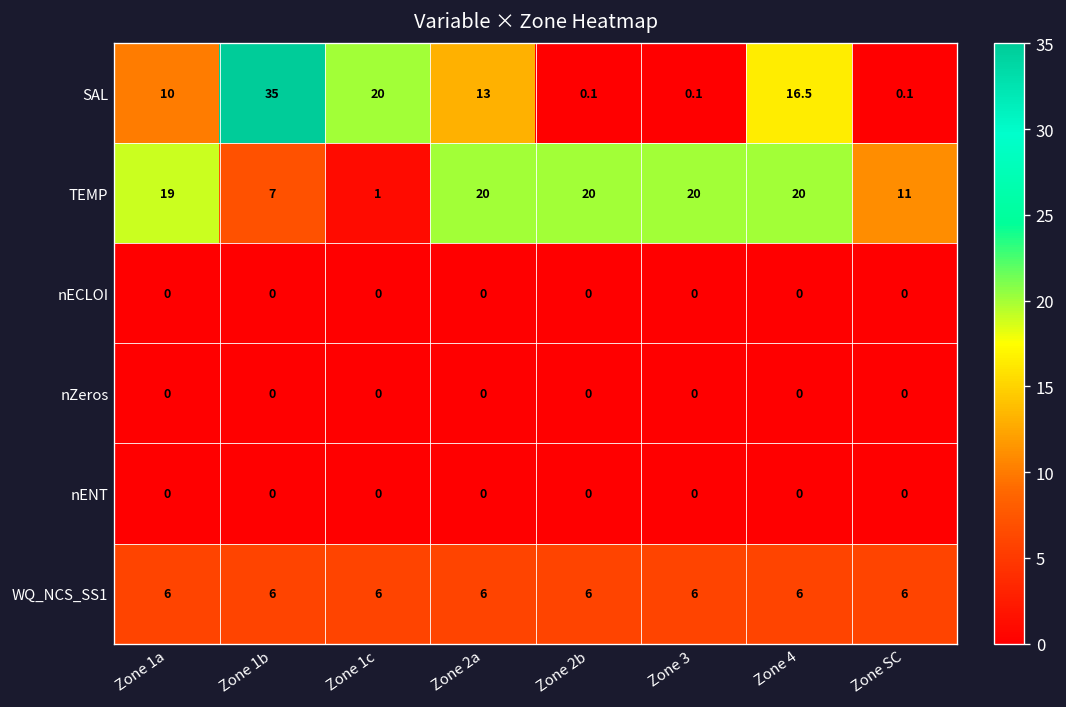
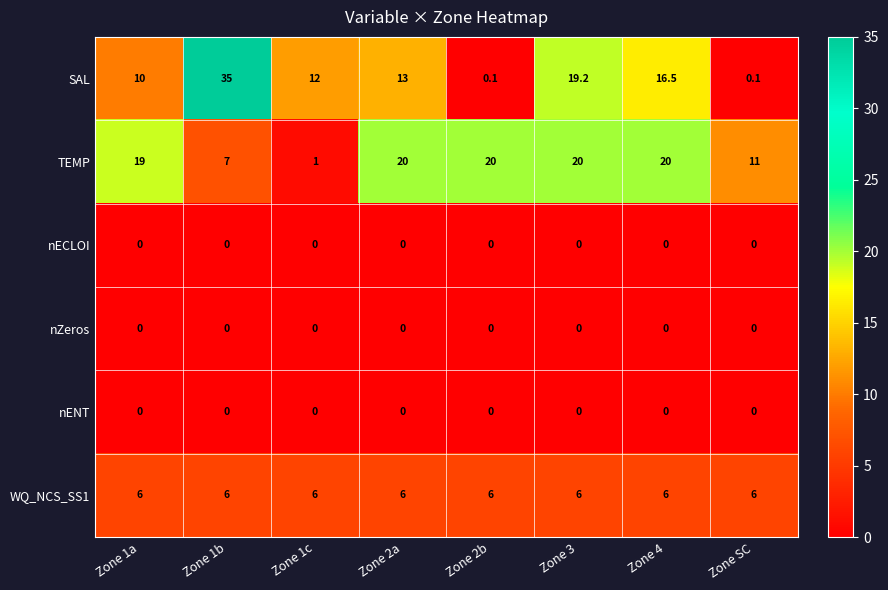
  {
    "SAL": {
      "Zone 1a": 10,
      "Zone 1b": 35,
-     "Zone 1c": 20,
+     "Zone 1c": 12,
      "Zone 2a": 13,
      "Zone 2b": 0.1,
-     "Zone 3": 0.1,
+     "Zone 3": 19.2,
      "Zone 4": 16.5,
      "Zone SC": 0.1
    },
    "TEMP": {
      "Zone 1a": 19,
      "Zone 1b": 7,
      "Zone 1c": 1,
      "Zone 2a": 20,
      "Zone 2b": 20,
      "Zone 3": 20,
      "Zone 4": 20,
      "Zone SC": 11
    },
    "nECLOI": {
      "Zone 1a": 0,
      "Zone 1b": 0,
      "Zone 1c": 0,
      "Zone 2a": 0,
      "Zone 2b": 0,
      "Zone 3": 0,
      "Zone 4": 0,
      "Zone SC": 0
    },
    "nZeros": {
      "Zone 1a": 0,
      "Zone 1b": 0,
      "Zone 1c": 0,
      "Zone 2a": 0,
      "Zone 2b": 0,
      "Zone 3": 0,
      "Zone 4": 0,
      "Zone SC": 0
    },
    "nENT": {
      "Zone 1a": 0,
      "Zone 1b": 0,
      "Zone 1c": 0,
      "Zone 2a": 0,
      "Zone 2b": 0,
      "Zone 3": 0,
      "Zone 4": 0,
      "Zone SC": 0
    },
    "WQ_NCS_SS1": {
      "Zone 1a": 6,
      "Zone 1b": 6,
      "Zone 1c": 6,
      "Zone 2a": 6,
      "Zone 2b": 6,
      "Zone 3": 6,
      "Zone 4": 6,
      "Zone SC": 6
    }
  }
